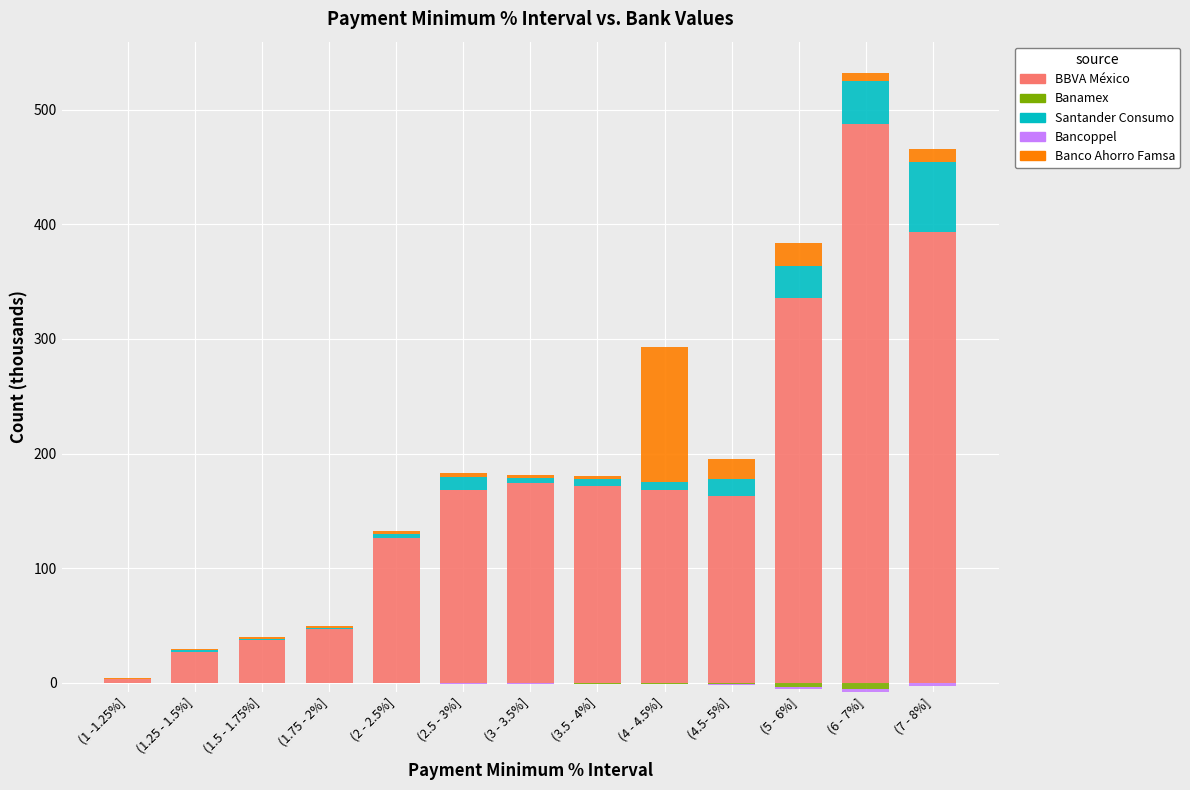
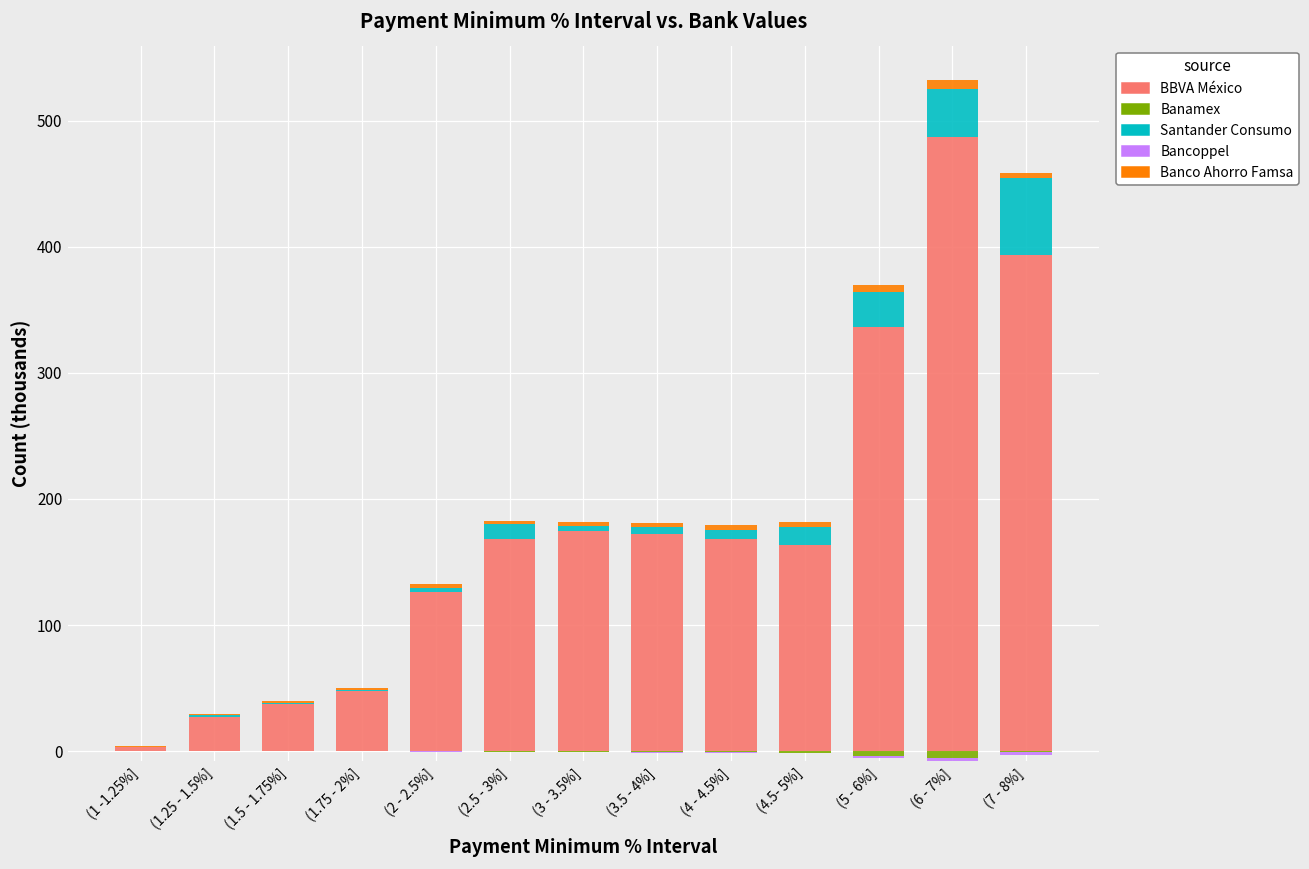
  {
    "Banco Ahorro Famsa": {
      "(2 - 2.5%]": 3,
      "(2.5 - 3%]": 3,
      "(3 - 3.5%]": 3,
      "(3.5 - 4%]": 3,
-     "(4 - 4.5%]": 117,
-     "(4.5- 5%]": 18,
-     "(5 - 6%]": 20,
+     "(4 - 4.5%]": 5,
+     "(4.5- 5%]": 4,
+     "(5 - 6%]": 6,
      "(6 - 7%]": 7,
-     "(7 - 8%]": 11
+     "(7 - 8%]": 4
    }
  }
